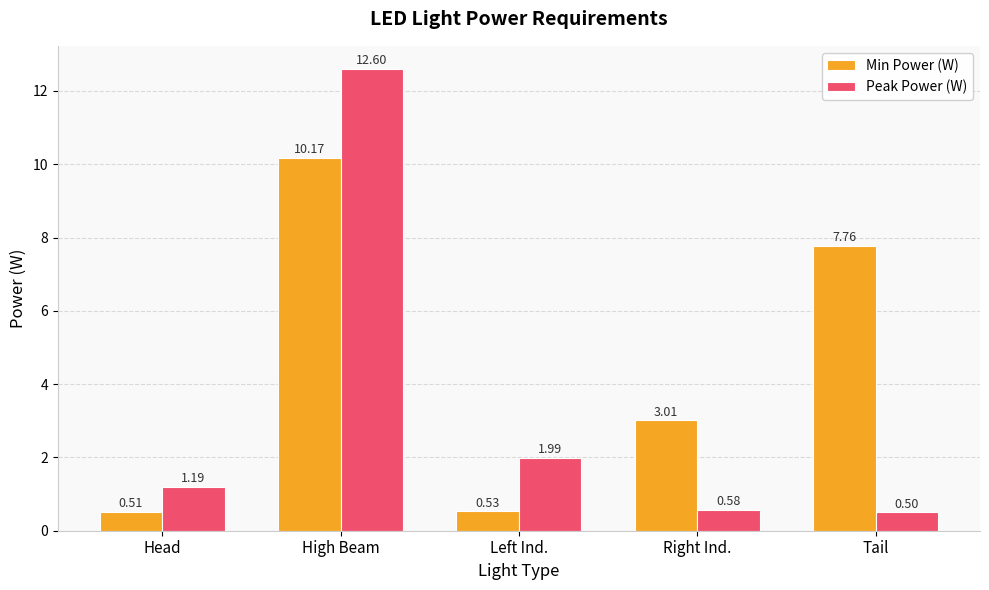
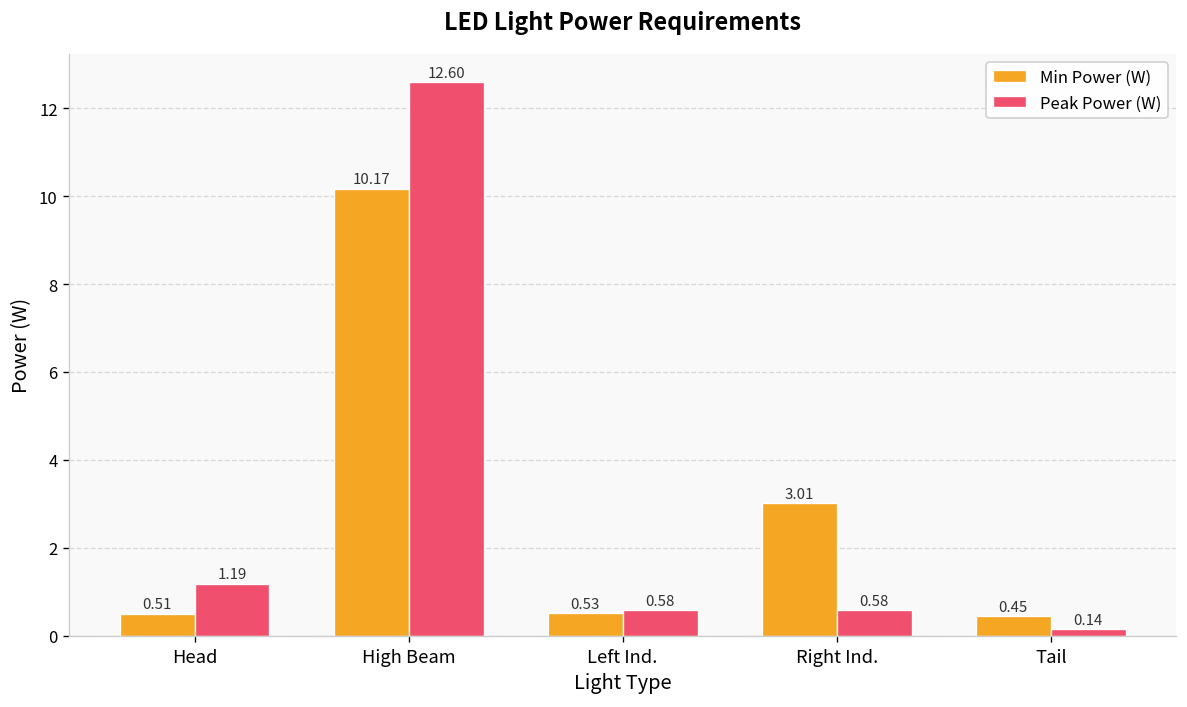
  {
    "Min Power (W)": {
      "Head": 0.51,
      "High Beam": 10.17,
      "Left Ind.": 0.53,
      "Right Ind.": 3.01,
-     "Tail": 7.76
+     "Tail": 0.45
    },
    "Peak Power (W)": {
      "Head": 1.19,
      "High Beam": 12.60,
-     "Left Ind.": 1.99,
+     "Left Ind.": 0.58,
      "Right Ind.": 0.58,
-     "Tail": 0.50
+     "Tail": 0.14
    }
  }
